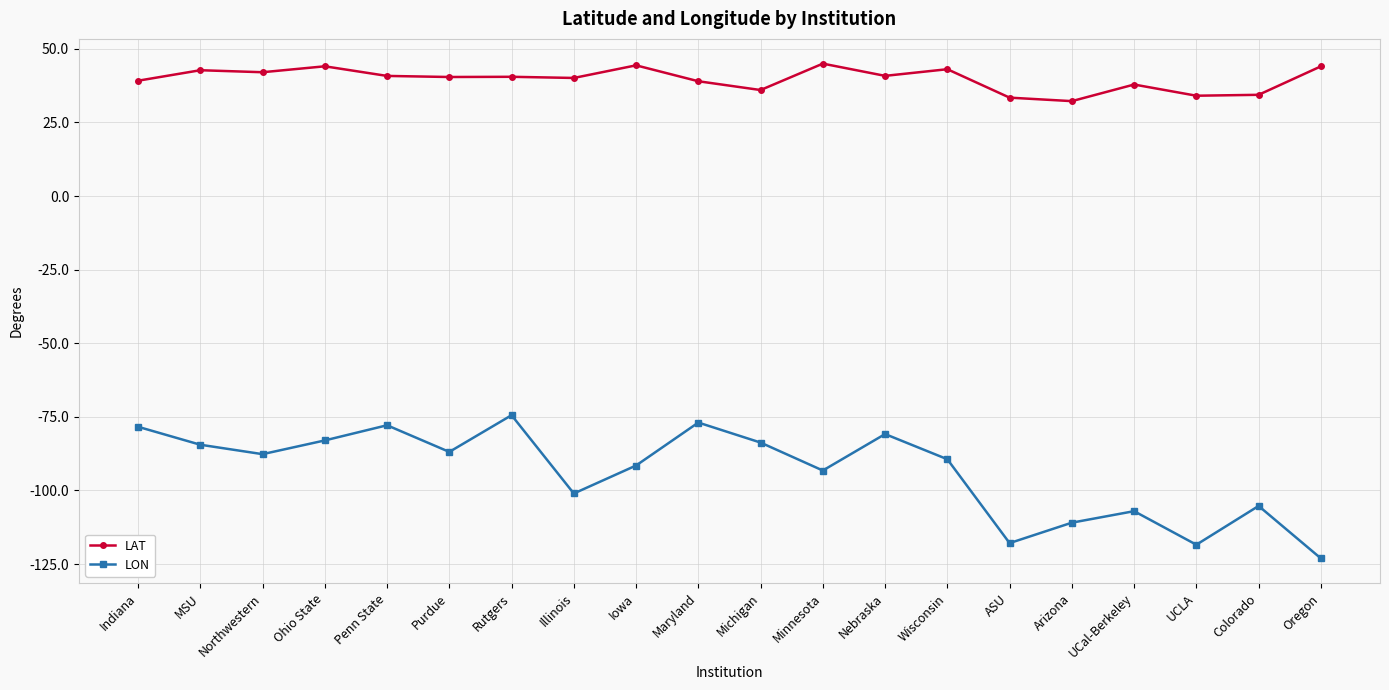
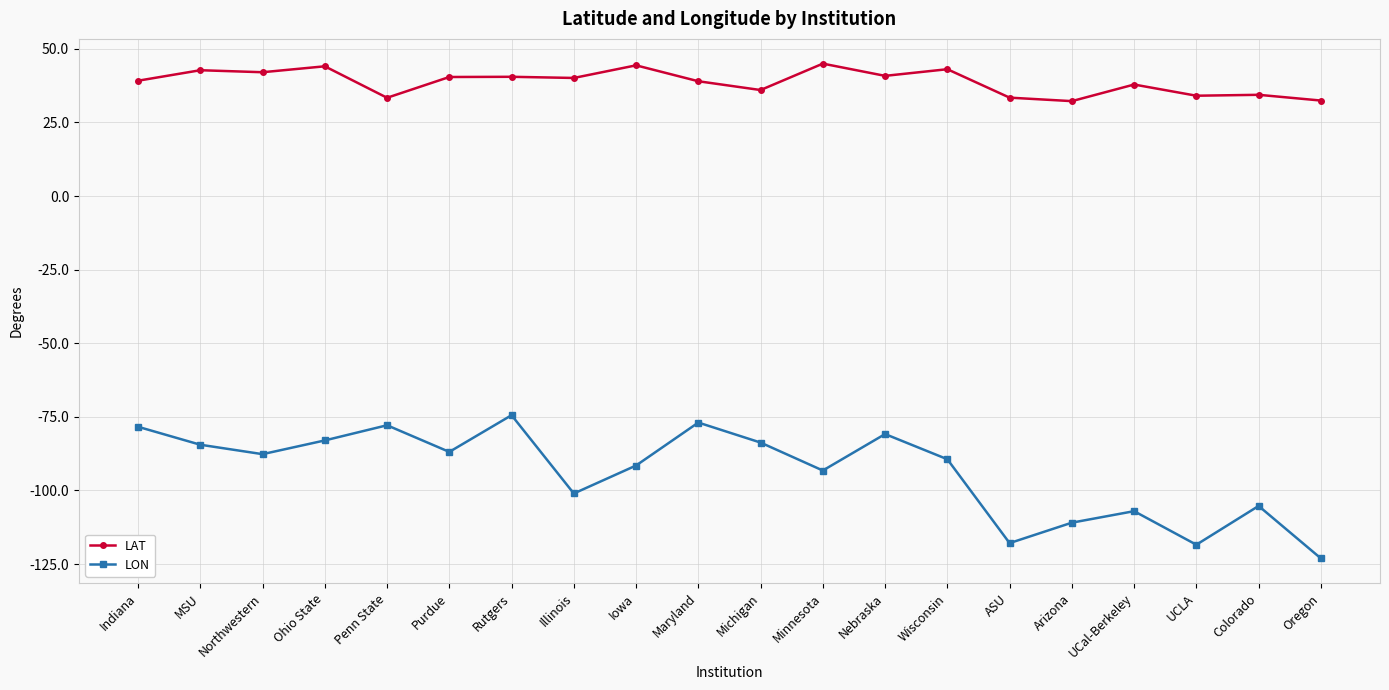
  {
    "LAT": {
      "Indiana": 39,
      "MSU": 43,
      "Northwestern": 42,
      "Ohio State": 44,
-     "Penn State": 41,
+     "Penn State": 33,
      "Purdue": 40,
      "Rutgers": 40,
      "Illinois": 40,
      "Iowa": 44,
      "Maryland": 39,
      "Michigan": 36,
      "Minnesota": 45,
      "Nebraska": 41,
      "Wisconsin": 43,
      "ASU": 33,
      "Arizona": 32,
      "UCal-Berkeley": 38,
      "UCLA": 34,
      "Colorado": 34,
-     "Oregon": 44
+     "Oregon": 32
    },
    "LON": {
      "Indiana": -78,
      "MSU": -84,
      "Northwestern": -88,
      "Ohio State": -83,
      "Penn State": -78,
      "Purdue": -87,
      "Rutgers": -74,
      "Illinois": -101,
      "Iowa": -92,
      "Maryland": -77,
      "Michigan": -84,
      "Minnesota": -93,
      "Nebraska": -81,
      "Wisconsin": -89,
      "ASU": -118,
      "Arizona": -111,
      "UCal-Berkeley": -107,
      "UCLA": -118,
      "Colorado": -105,
      "Oregon": -123
    }
  }
